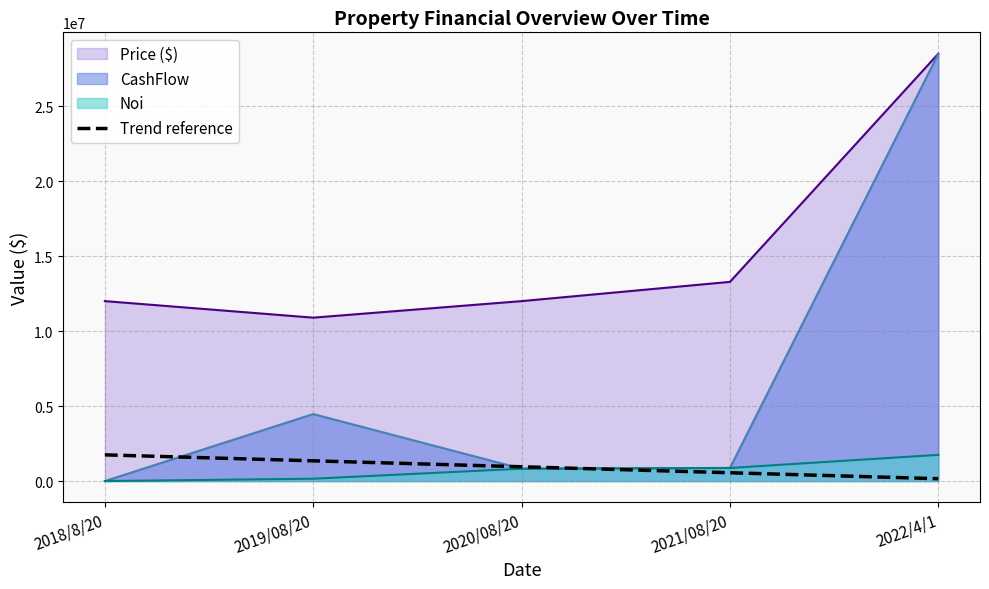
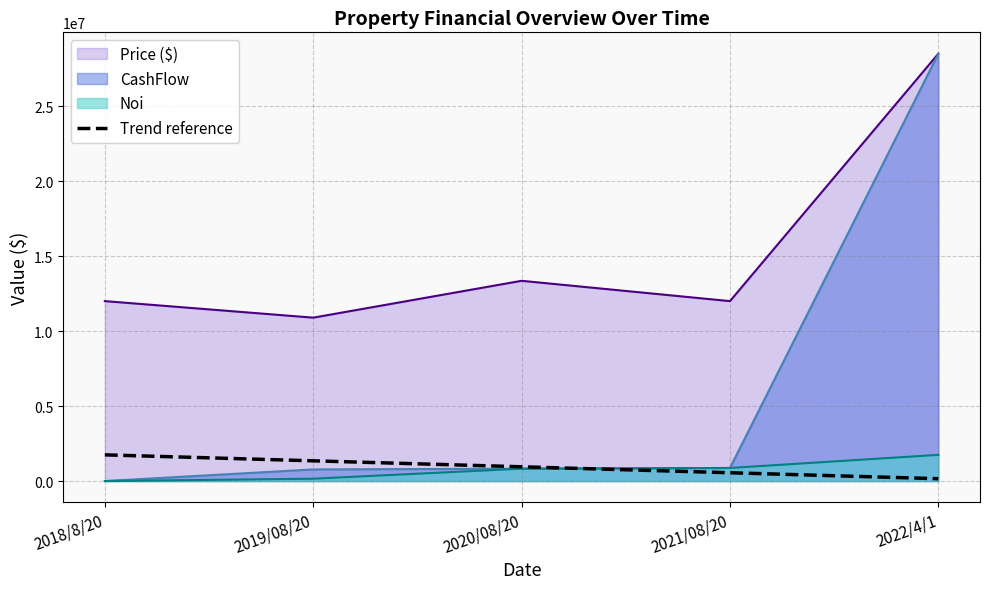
  {
    "Price ($)": {
      "2018/8/20": 12000000,
      "2019/08/20": 10900000,
-     "2020/08/20": 12000000,
-     "2021/08/20": 13300000
+     "2020/08/20": 13400000,
+     "2021/08/20": 12000000
    },
    "CashFlow": {
-     "2019/08/20": 4500000
+     "2019/08/20": 800000
    },
    "Noi": {
      "2019/08/20": 200000,
      "2022/4/1": 1700000
    },
    "Trend reference": {
      "2018/8/20": 1700000,
      "2019/08/20": 1300000,
      "2021/08/20": 600000,
      "2022/4/1": 200000
    }
  }
